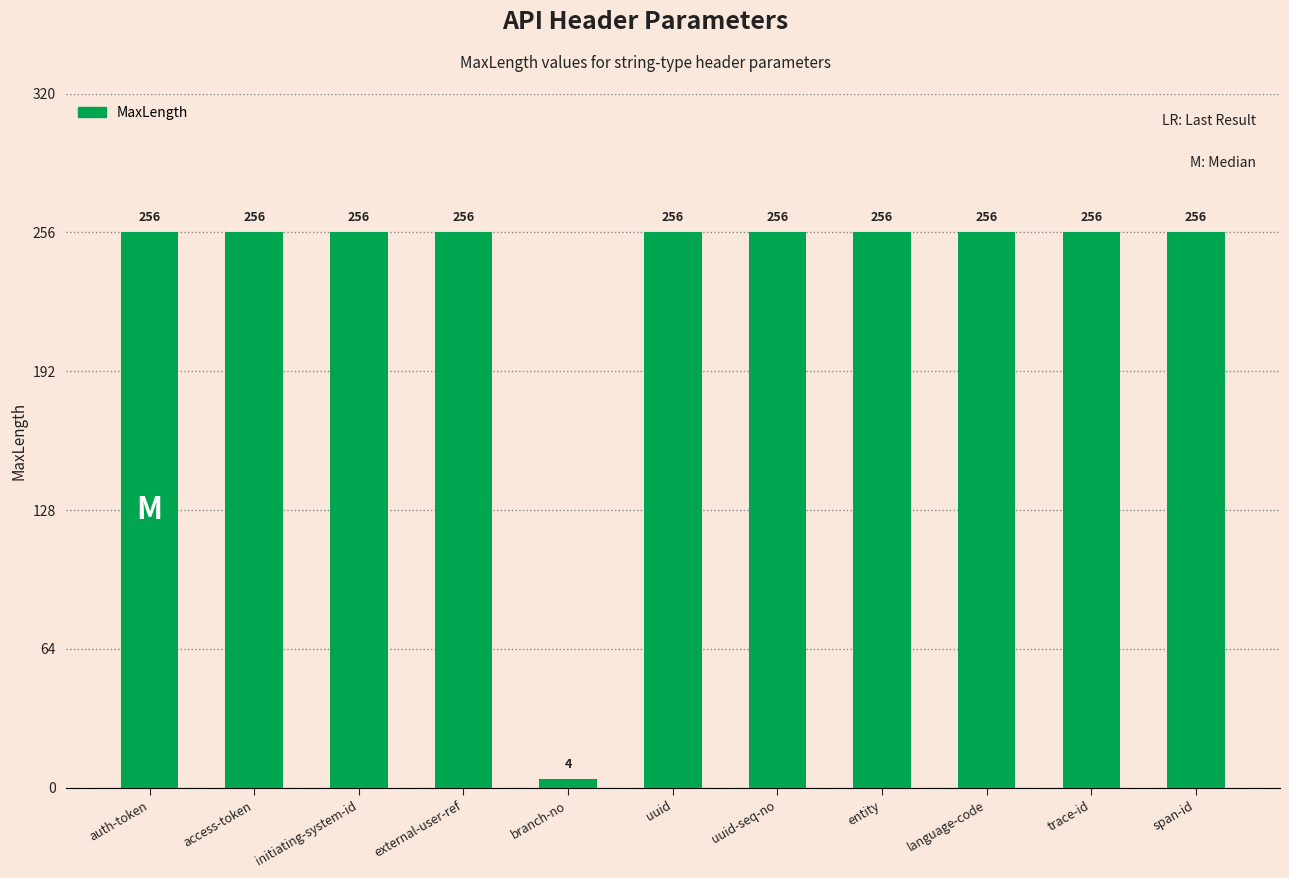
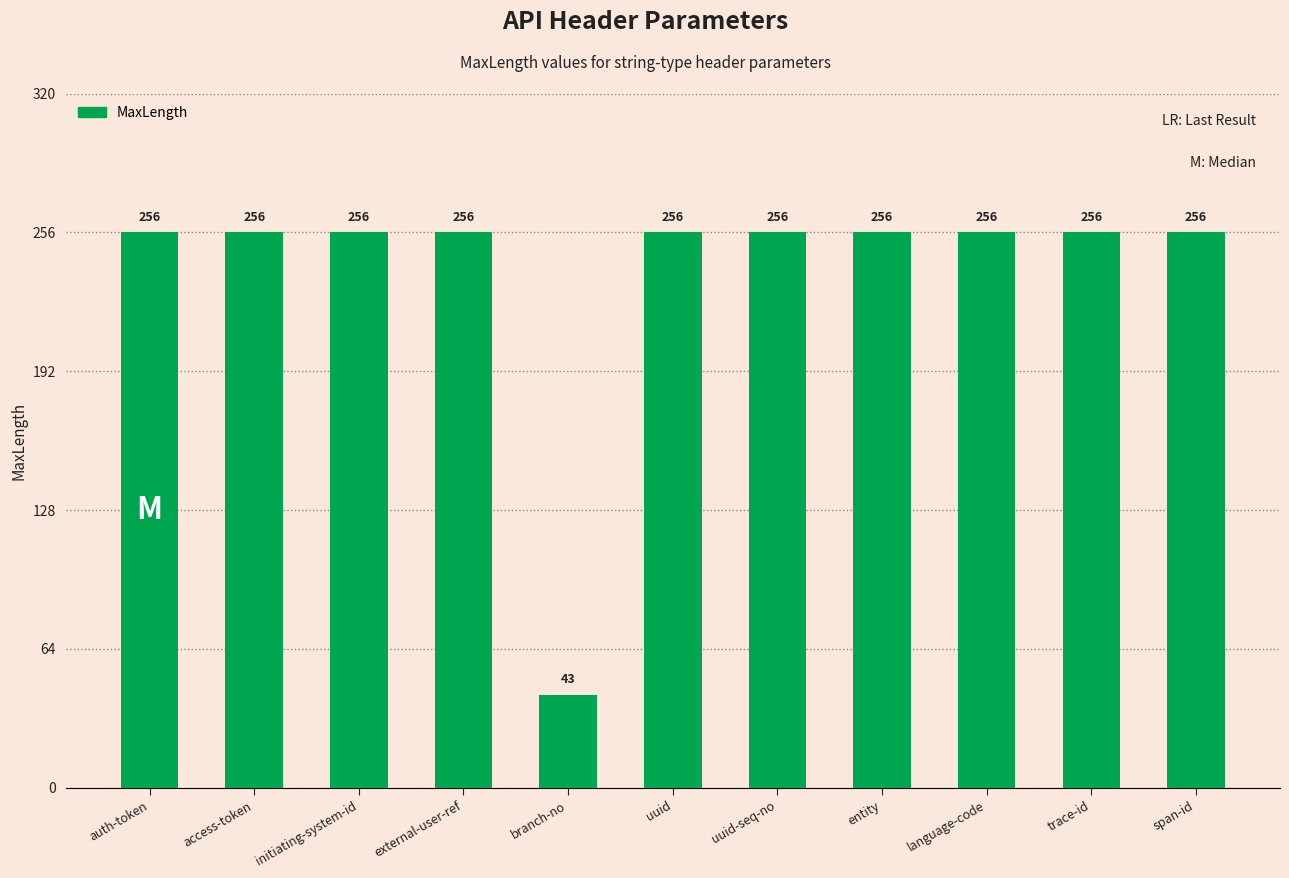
  {
    "auth-token": 256,
    "access-token": 256,
    "initiating-system-id": 256,
    "external-user-ref": 256,
-   "branch-no": 4,
+   "branch-no": 43,
    "uuid": 256,
    "uuid-seq-no": 256,
    "entity": 256,
    "language-code": 256,
    "trace-id": 256,
    "span-id": 256
  }
